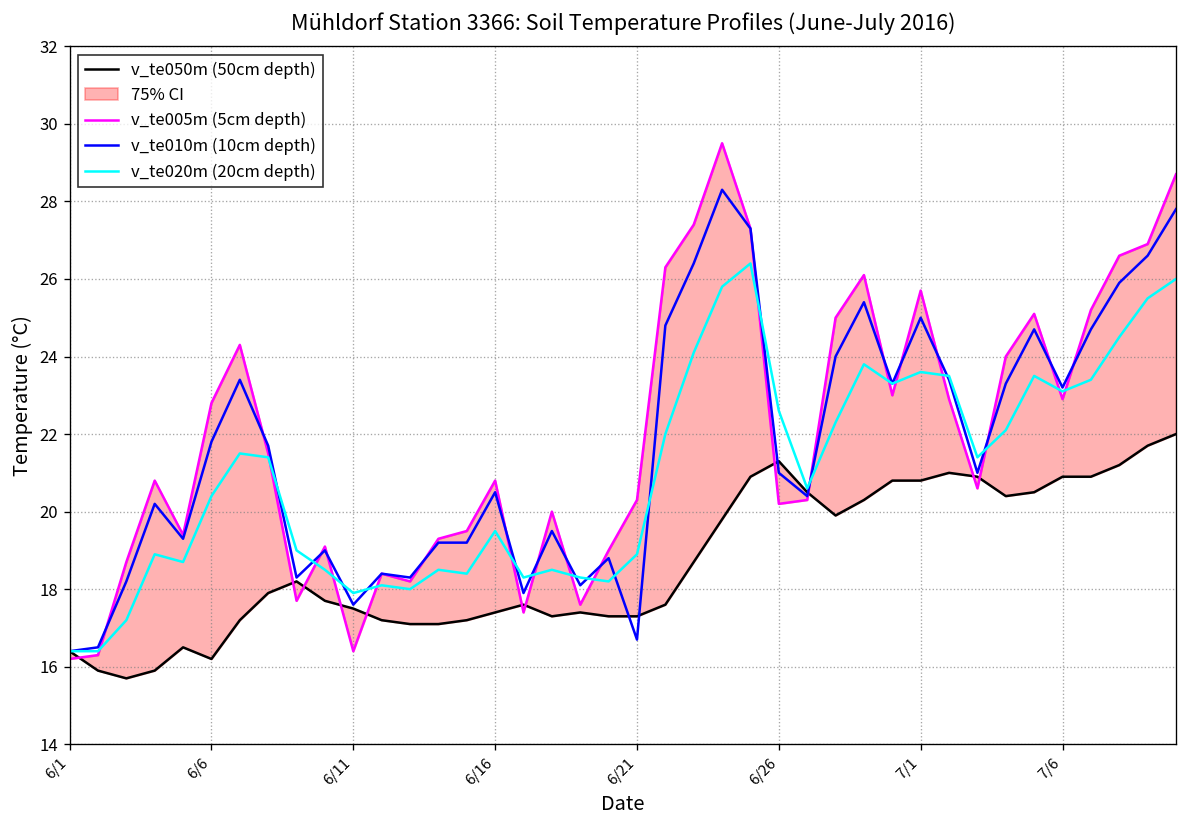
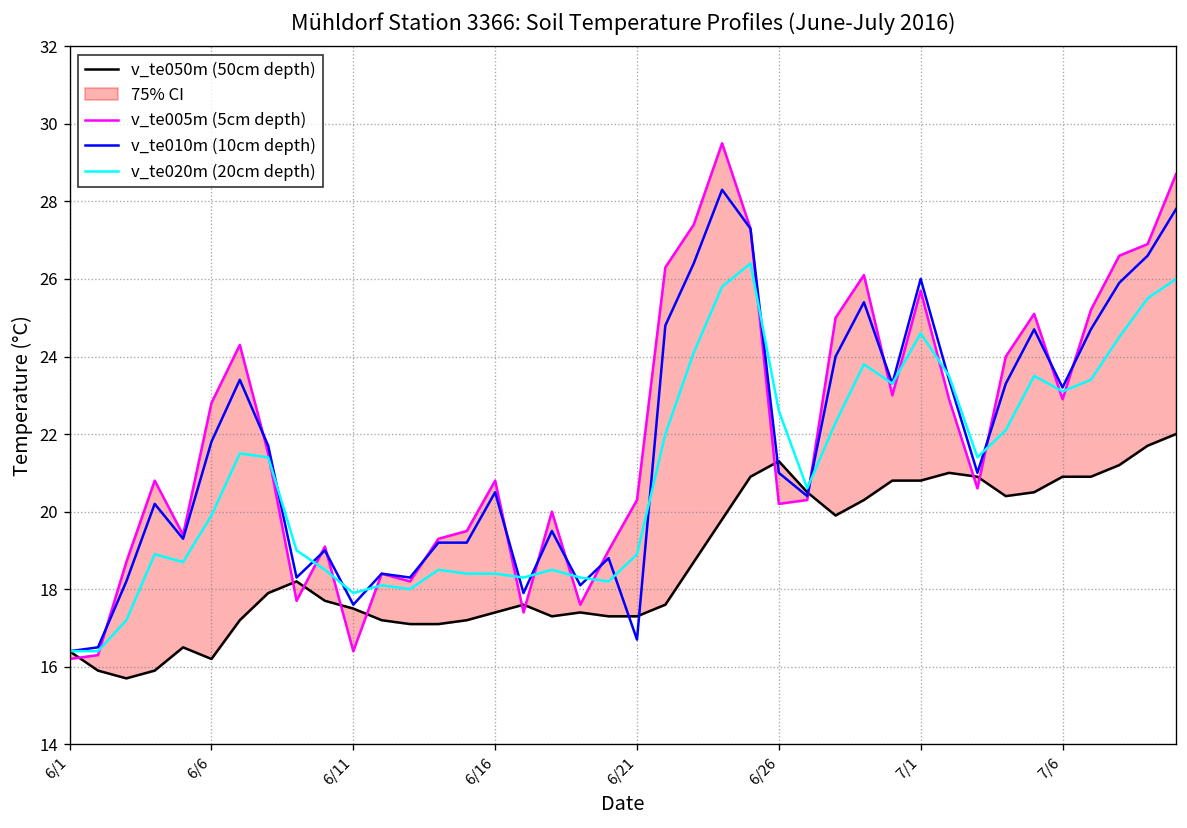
  {
    "v_te050m (50cm depth)": {
      "6/6": 16.2,
      "6/16": 17.4,
      "6/21": 17.3,
      "7/1": 20.8,
      "7/6": 20.9
    },
    "v_te005m (5cm depth)": {
      "6/1": 16.2,
      "6/11": 16.4,
      "6/26": 20.2
    },
    "v_te010m (10cm depth)": {
      "6/6": 21.8,
      "6/11": 17.6,
      "6/16": 20.5,
      "6/21": 16.7,
      "6/26": 21,
-     "7/1": 25,
+     "7/1": 26,
      "7/6": 23.2
    },
    "v_te020m (20cm depth)": {
-     "6/6": 20.4,
+     "6/6": 19.9,
      "6/11": 17.9,
-     "6/16": 19.5,
+     "6/16": 18.4,
      "6/21": 18.9,
      "6/26": 22.6,
-     "7/1": 23.6,
+     "7/1": 24.6,
      "7/6": 23.1
    }
  }
